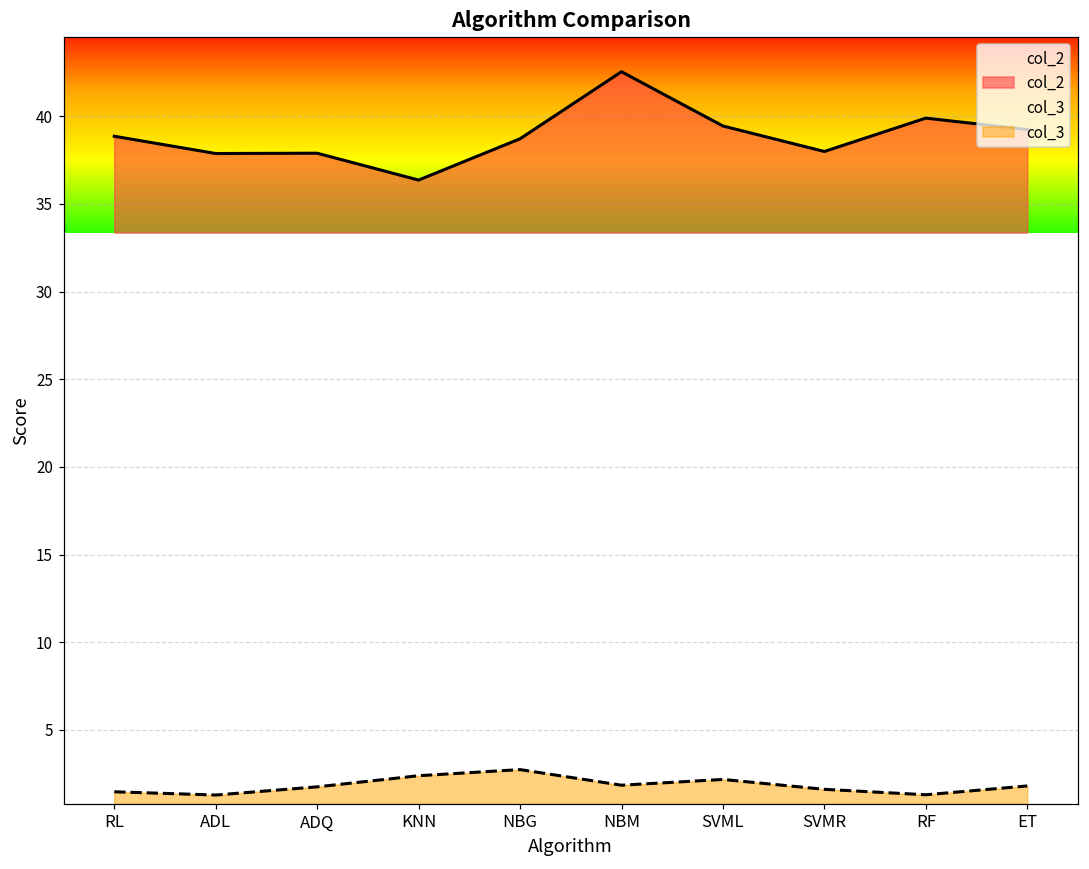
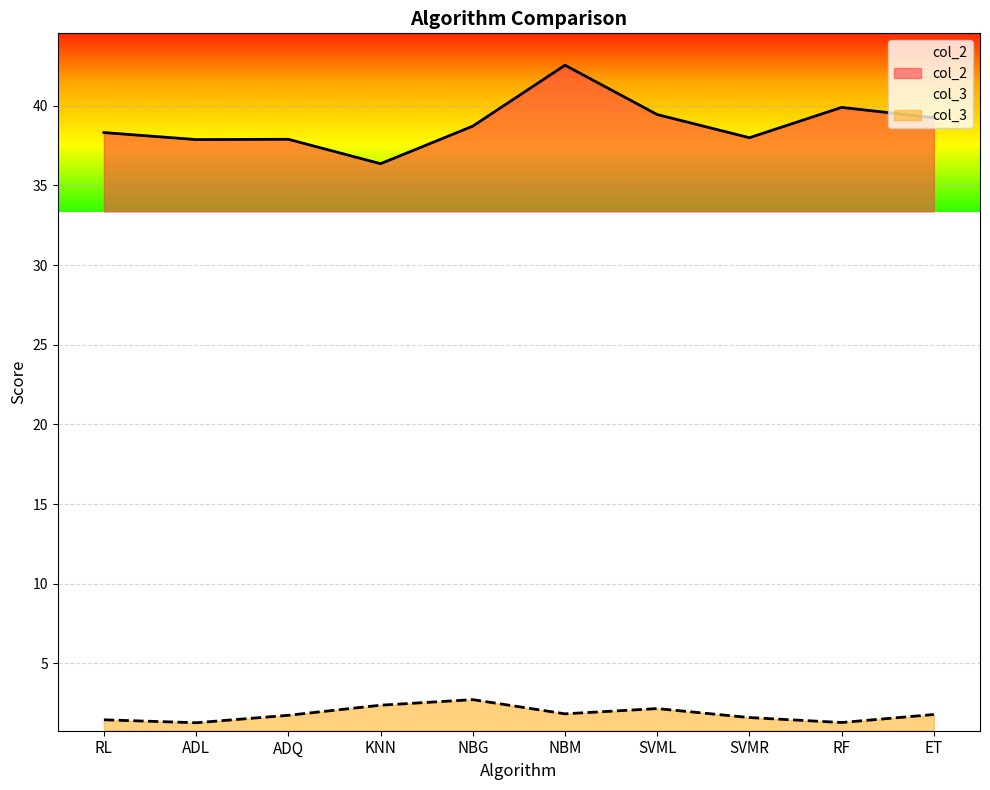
  {
    "col_2": {
-     "RL": 38.9,
+     "RL": 38.3,
      "ADL": 37.9,
      "ADQ": 37.9,
      "KNN": 36.4,
      "NBG": 38.7,
      "NBM": 42.5,
      "SVML": 39.4,
      "SVMR": 38.0,
      "RF": 39.9
    },
    "col_3": {
      "RL": 1.5,
      "ADL": 1.3,
      "ADQ": 1.7,
      "KNN": 2.4,
      "NBG": 2.7,
      "NBM": 1.8,
      "SVML": 2.2,
      "SVMR": 1.6,
      "RF": 1.3,
      "ET": 1.8
    }
  }
